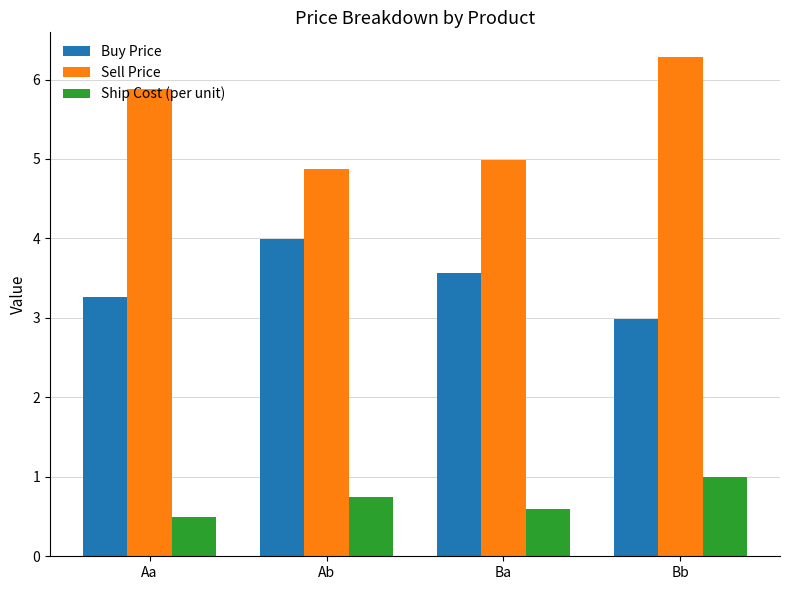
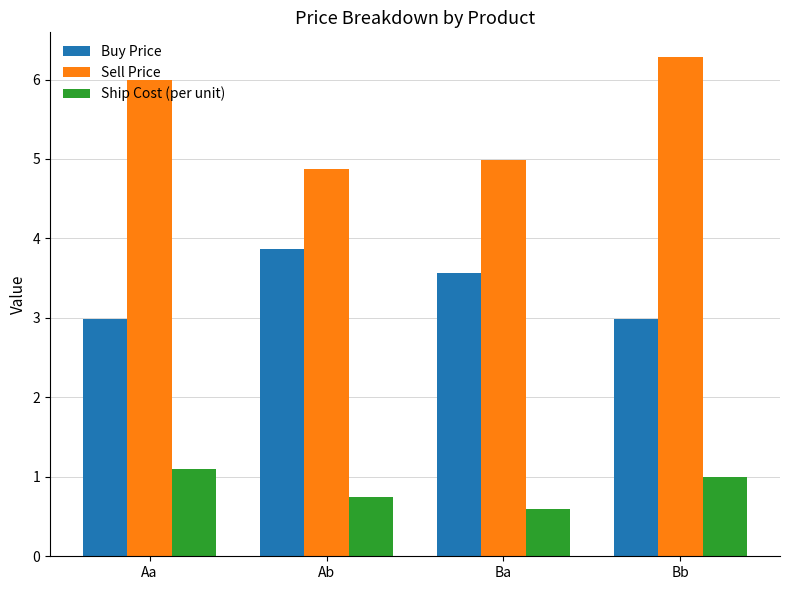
  {
    "Buy Price": {
-     "Aa": 3.3,
-     "Ab": 4.0,
+     "Aa": 3.0,
+     "Ab": 3.9,
      "Ba": 3.6,
      "Bb": 3.0
    },
    "Sell Price": {
-     "Aa": 5.9,
+     "Aa": 6.0,
      "Ab": 4.9,
      "Ba": 5.0,
      "Bb": 6.3
    },
    "Ship Cost (per unit)": {
-     "Aa": 0.5,
+     "Aa": 1.1,
      "Ab": 0.8,
      "Ba": 0.6,
      "Bb": 1.0
    }
  }
